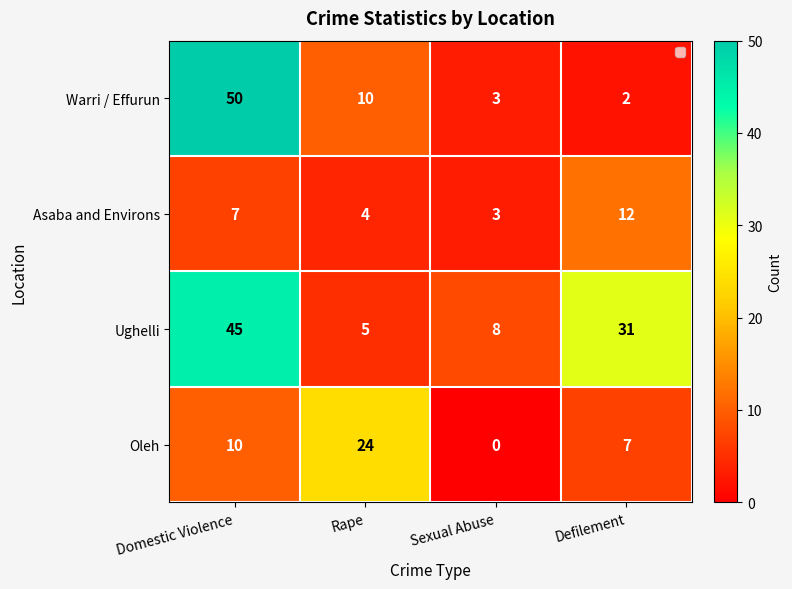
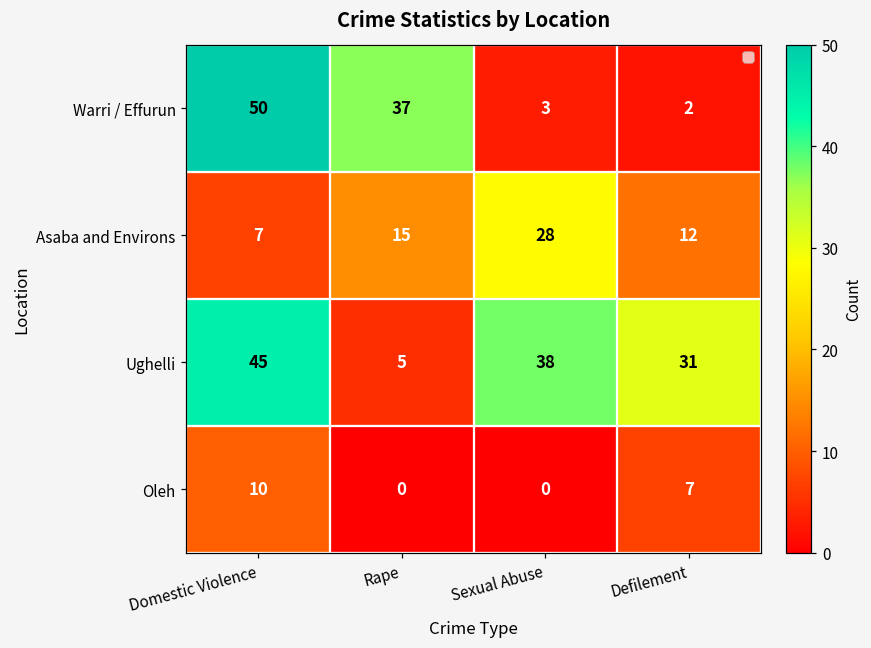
  {
    "Warri / Effurun": {
      "Domestic Violence": 50,
-     "Rape": 10,
+     "Rape": 37,
      "Sexual Abuse": 3,
      "Defilement": 2
    },
    "Asaba and Environs": {
      "Domestic Violence": 7,
-     "Rape": 4,
-     "Sexual Abuse": 3,
+     "Rape": 15,
+     "Sexual Abuse": 28,
      "Defilement": 12
    },
    "Ughelli": {
      "Domestic Violence": 45,
      "Rape": 5,
-     "Sexual Abuse": 8,
+     "Sexual Abuse": 38,
      "Defilement": 31
    },
    "Oleh": {
      "Domestic Violence": 10,
-     "Rape": 24,
+     "Rape": 0,
      "Sexual Abuse": 0,
      "Defilement": 7
    }
  }
